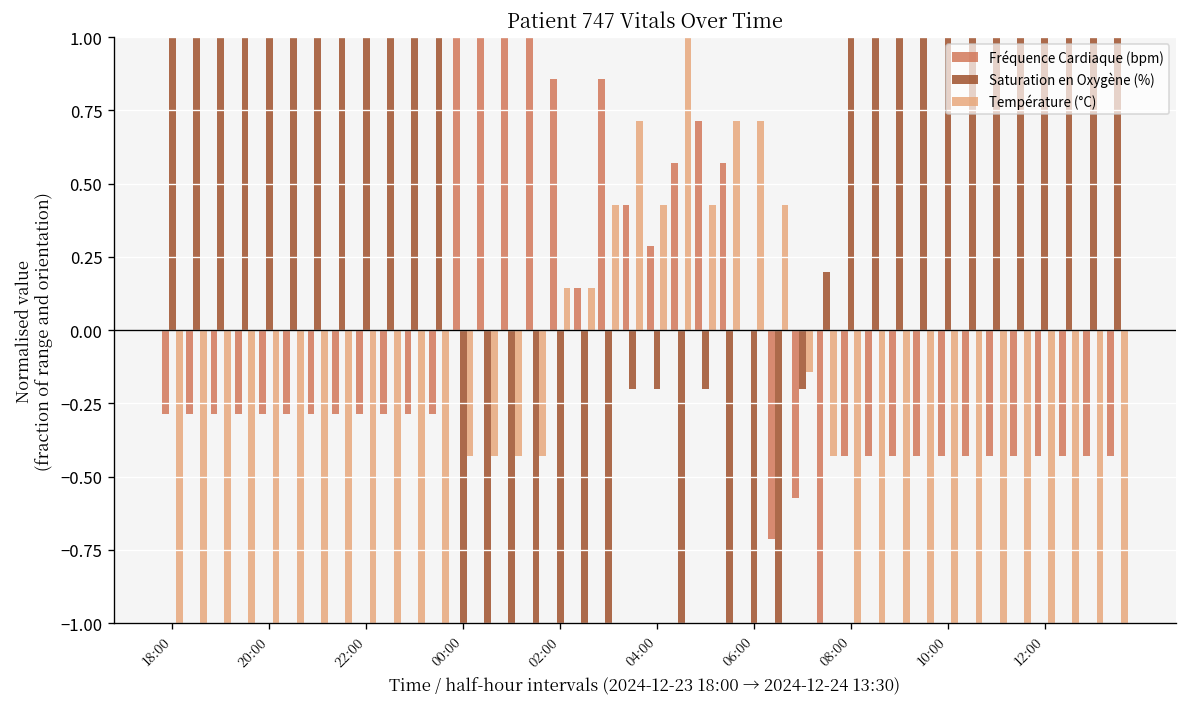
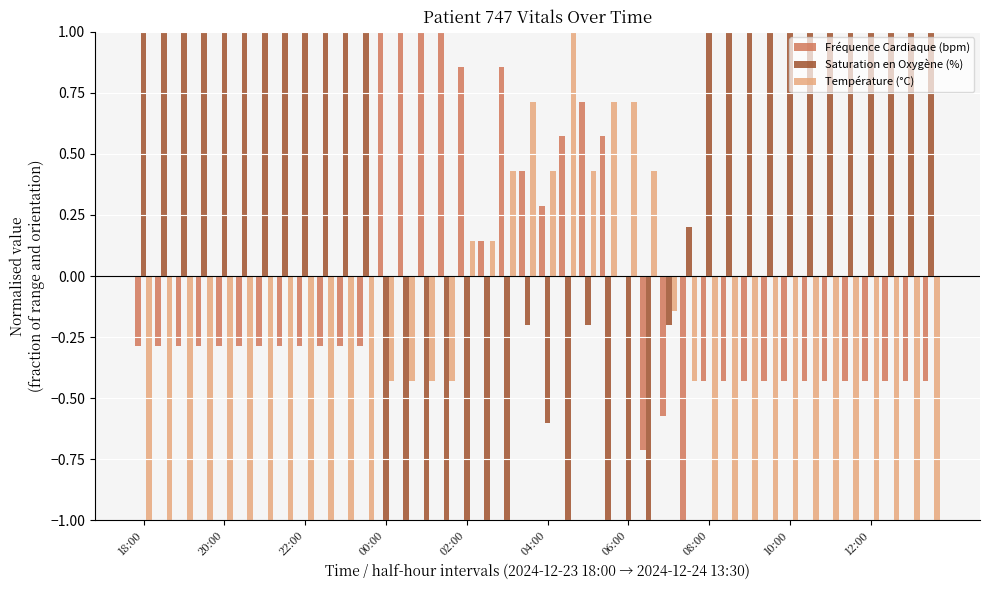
  {
    "Saturation en Oxygène (%)": {
      "18:00": 1.00,
      "20:00": 1.00,
      "22:00": 1.00,
      "00:00": -1.00,
      "02:00": -1.00,
-     "04:00": -0.20,
+     "04:00": -0.60,
      "06:00": -1.00,
      "08:00": 1.00,
      "10:00": 1.00,
      "12:00": 1.00
    }
  }
